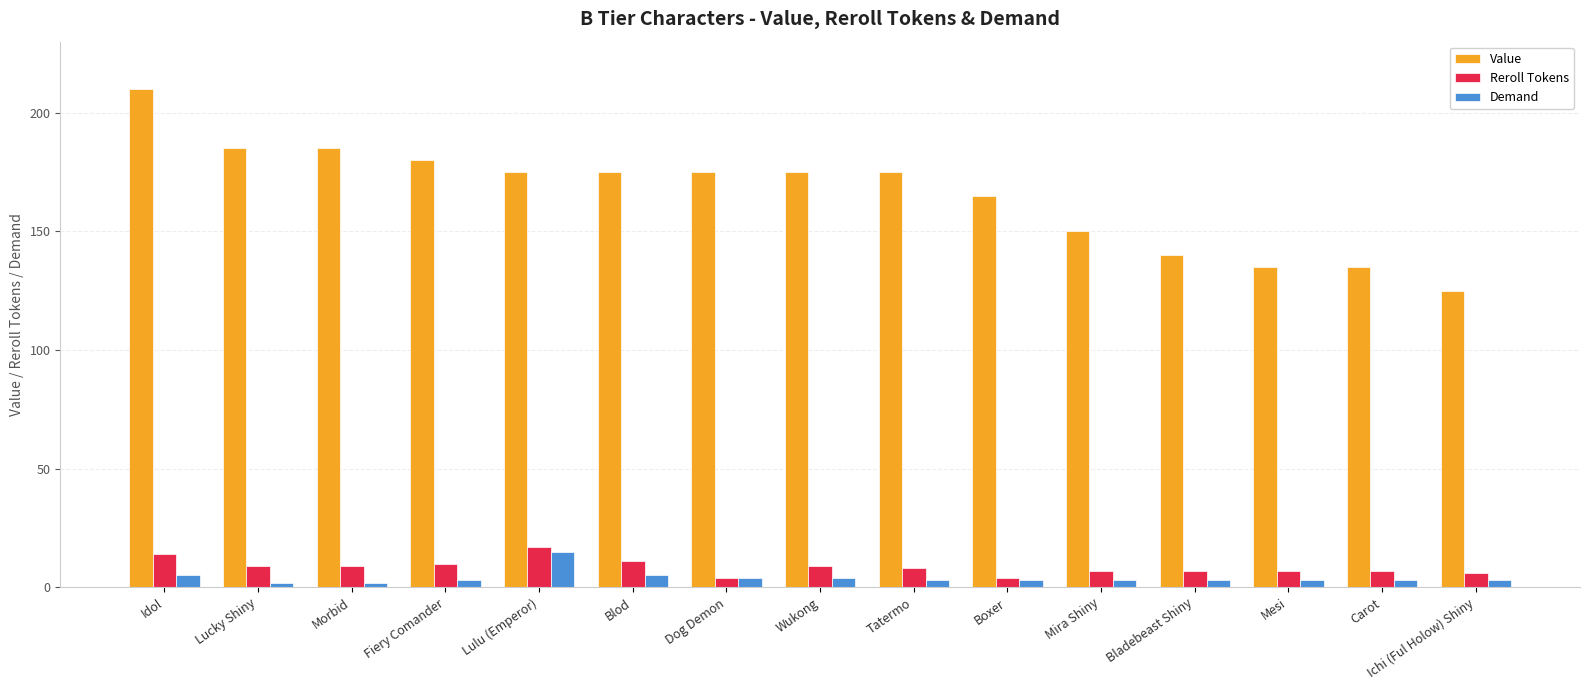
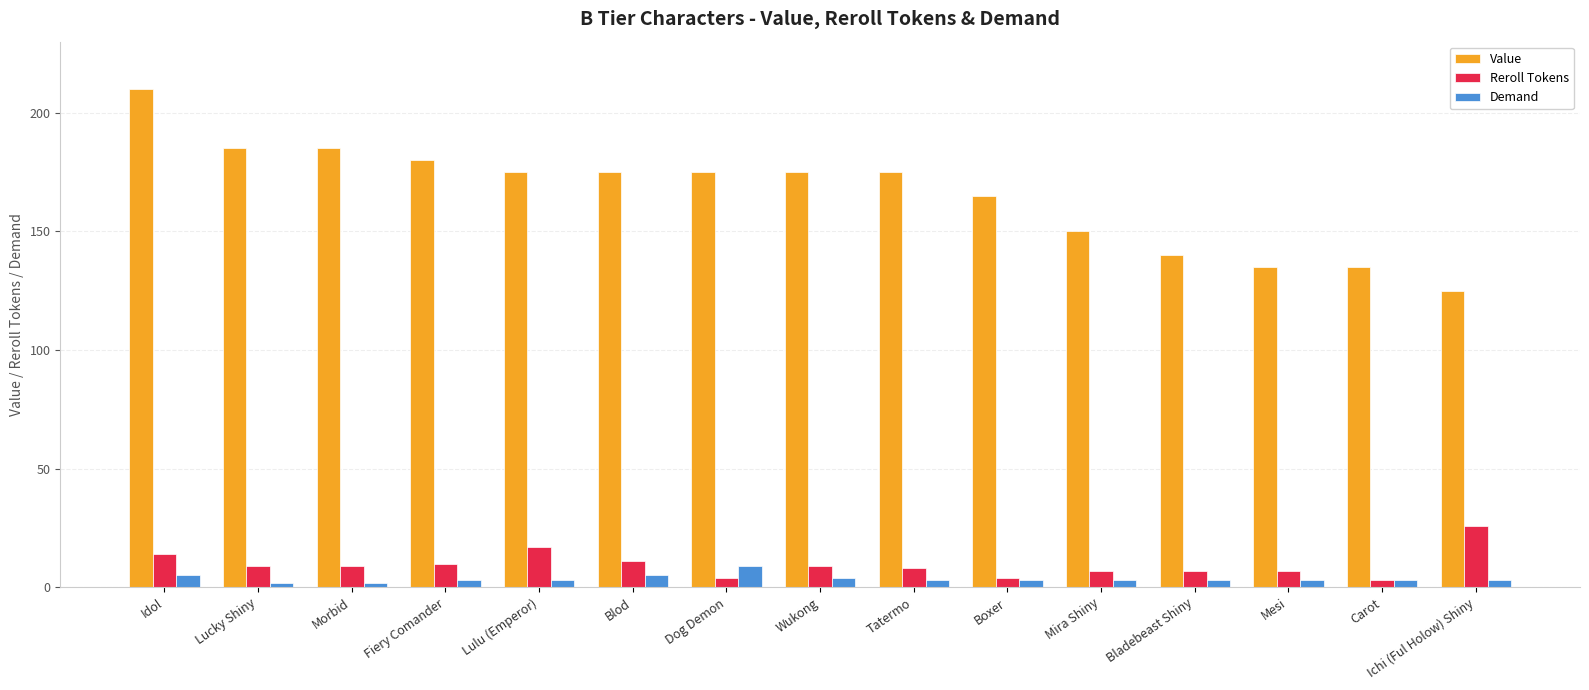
  {
    "Value": {
      "Idol": 210,
      "Lucky Shiny": 185,
      "Morbid": 185,
      "Fiery Comander": 180,
      "Lulu (Emperor)": 175,
      "Blod": 175,
      "Dog Demon": 175,
      "Wukong": 175,
      "Tatermo": 175,
      "Boxer": 165,
      "Mira Shiny": 150,
      "Bladebeast Shiny": 140,
      "Mesi": 135,
      "Carot": 135,
      "Ichi (Ful Holow) Shiny": 125
    },
    "Reroll Tokens": {
      "Idol": 14,
      "Lucky Shiny": 9,
      "Morbid": 9,
      "Fiery Comander": 10,
      "Lulu (Emperor)": 17,
      "Blod": 11,
      "Dog Demon": 4,
      "Wukong": 9,
      "Tatermo": 8,
      "Boxer": 4,
      "Mira Shiny": 7,
      "Bladebeast Shiny": 7,
      "Mesi": 7,
-     "Carot": 7,
-     "Ichi (Ful Holow) Shiny": 6
+     "Carot": 3,
+     "Ichi (Ful Holow) Shiny": 26
    },
    "Demand": {
      "Idol": 5,
      "Lucky Shiny": 2,
      "Morbid": 2,
      "Fiery Comander": 3,
-     "Lulu (Emperor)": 15,
+     "Lulu (Emperor)": 3,
      "Blod": 5,
-     "Dog Demon": 4,
+     "Dog Demon": 9,
      "Wukong": 4,
      "Tatermo": 3,
      "Boxer": 3,
      "Mira Shiny": 3,
      "Bladebeast Shiny": 3,
      "Mesi": 3,
      "Carot": 3,
      "Ichi (Ful Holow) Shiny": 3
    }
  }
